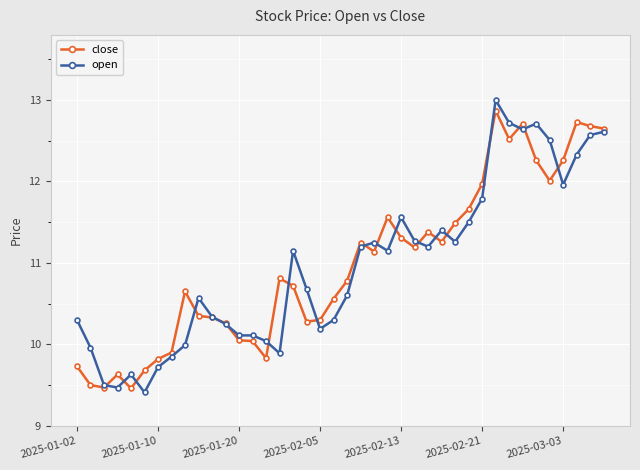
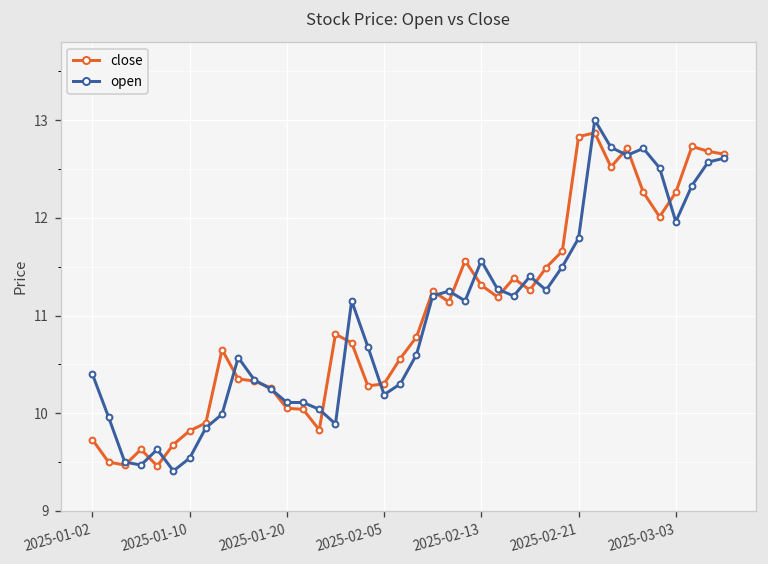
  {
    "close": {
      "2025-01-02": 9.7,
      "2025-01-10": 9.8,
      "2025-01-20": 10.1,
      "2025-02-05": 10.3,
      "2025-02-13": 11.3,
-     "2025-02-21": 12.0,
+     "2025-02-21": 12.8,
      "2025-03-03": 12.3
    },
    "open": {
-     "2025-01-02": 10.3,
-     "2025-01-10": 9.7,
+     "2025-01-02": 10.4,
+     "2025-01-10": 9.5,
      "2025-01-20": 10.1,
      "2025-02-05": 10.2,
      "2025-02-13": 11.6,
      "2025-02-21": 11.8,
      "2025-03-03": 12.0
    }
  }
